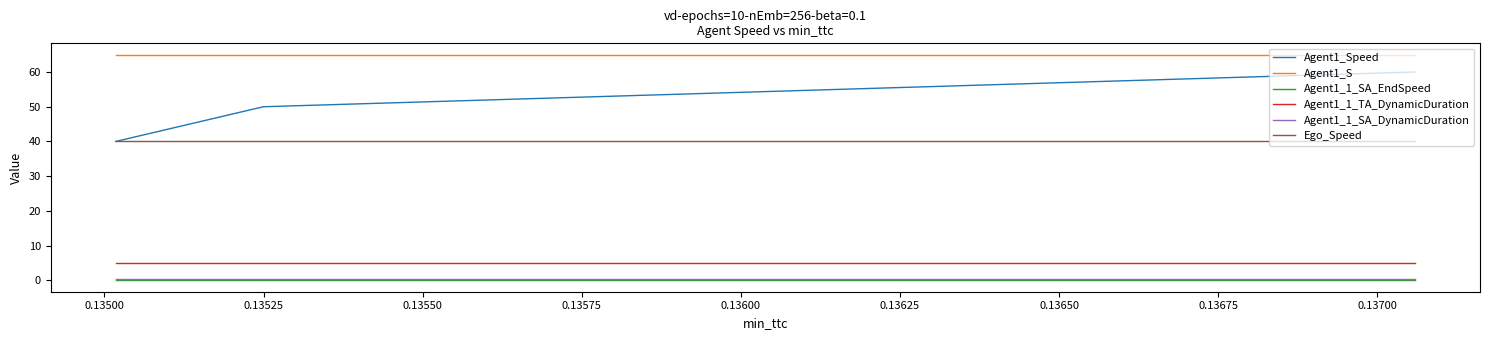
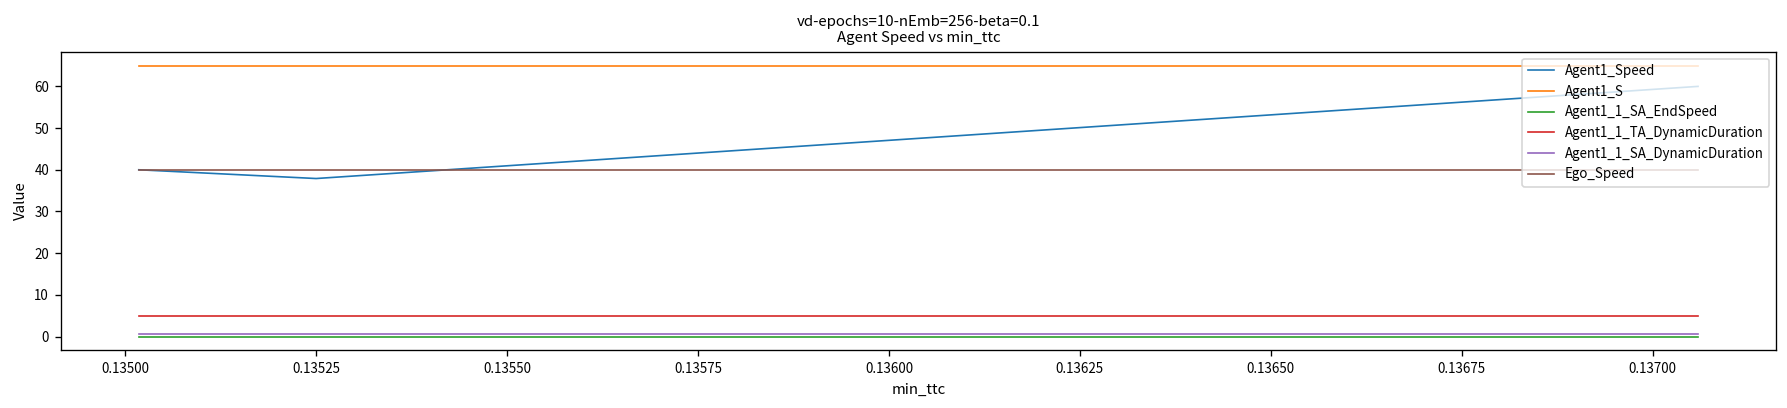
  {
    "Agent1_Speed": {
-     "0.13525": 50
+     "0.13525": 38
    },
    "Agent1_S": {
      "0.13525": 65
    },
    "Agent1_1_TA_DynamicDuration": {
      "0.13525": 5
    },
    "Ego_Speed": {
      "0.13525": 40
    }
  }
